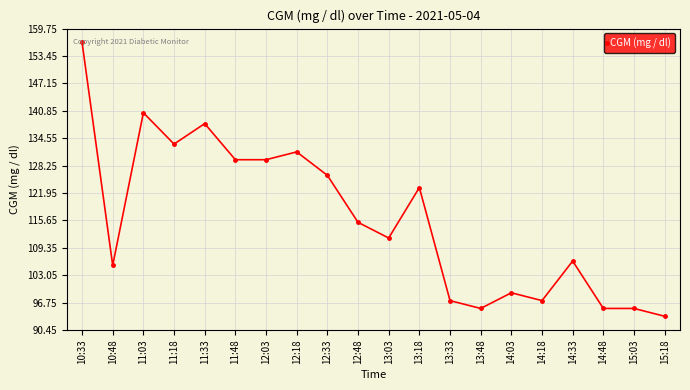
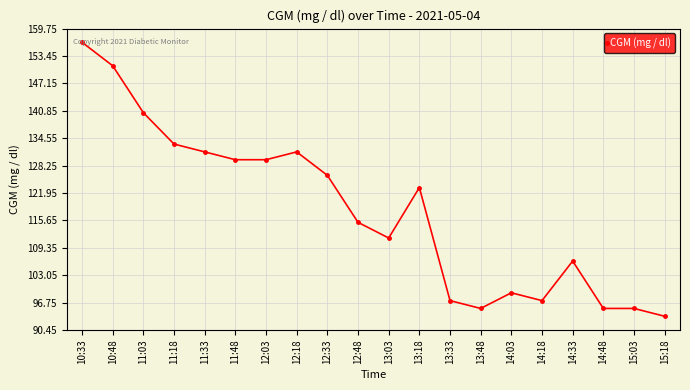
  {
-   "10:48": 105,
+   "10:48": 151,
    "11:03": 140,
    "11:18": 133,
-   "11:33": 138,
+   "11:33": 131,
    "11:48": 130,
    "12:03": 130,
    "12:18": 131,
    "12:33": 126,
    "12:48": 115,
    "13:03": 112,
    "13:18": 123,
    "13:33": 97,
    "13:48": 95,
    "14:03": 99,
    "14:18": 97,
    "14:33": 106,
    "14:48": 95,
    "15:03": 95,
    "15:18": 94
  }
